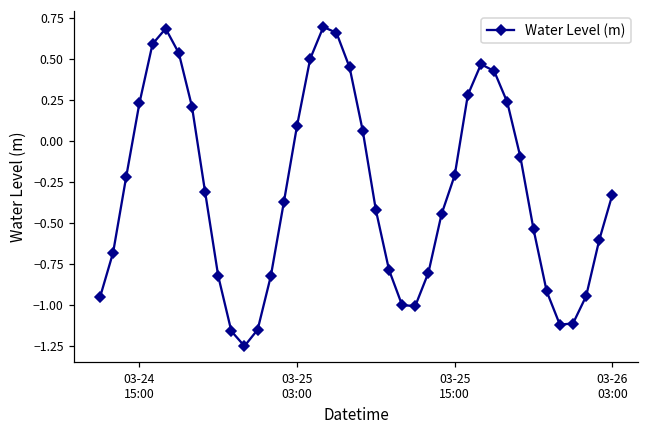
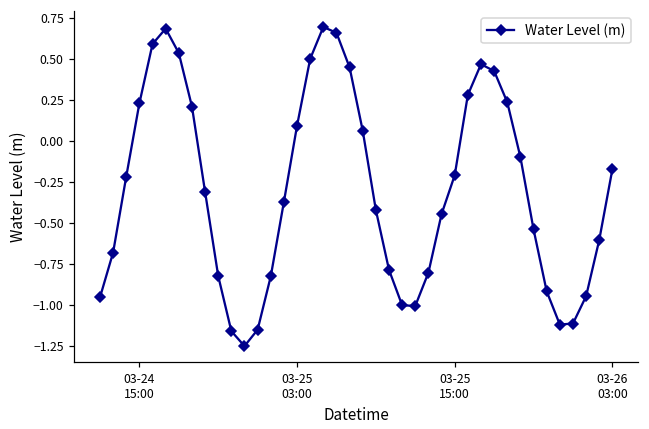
  {
    "03-24 15:00": 0.23,
    "03-25 03:00": 0.09,
    "03-25 15:00": -0.21,
-   "03-26 03:00": -0.33
+   "03-26 03:00": -0.17
  }
